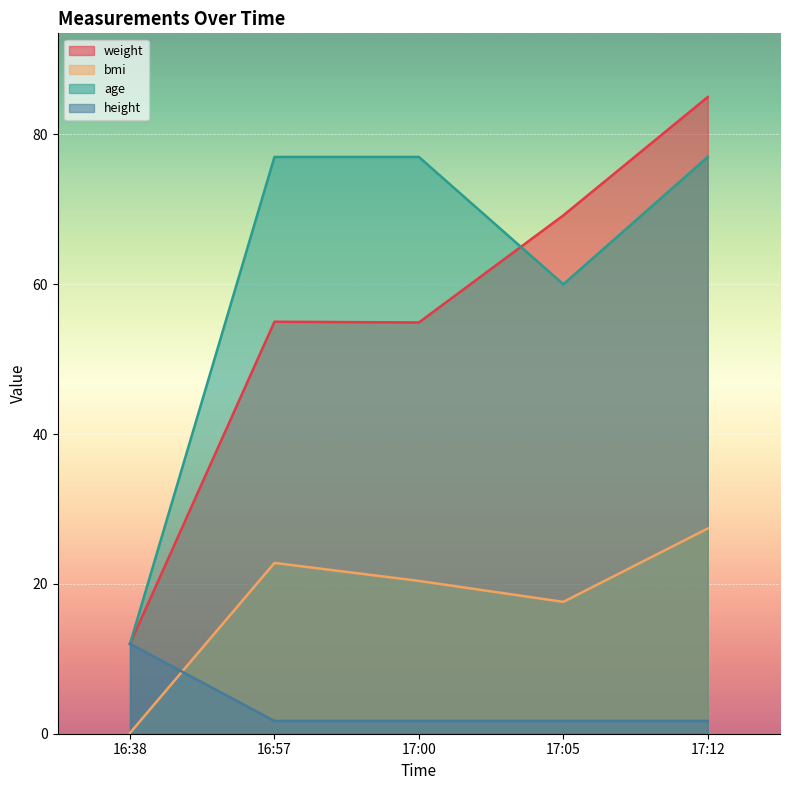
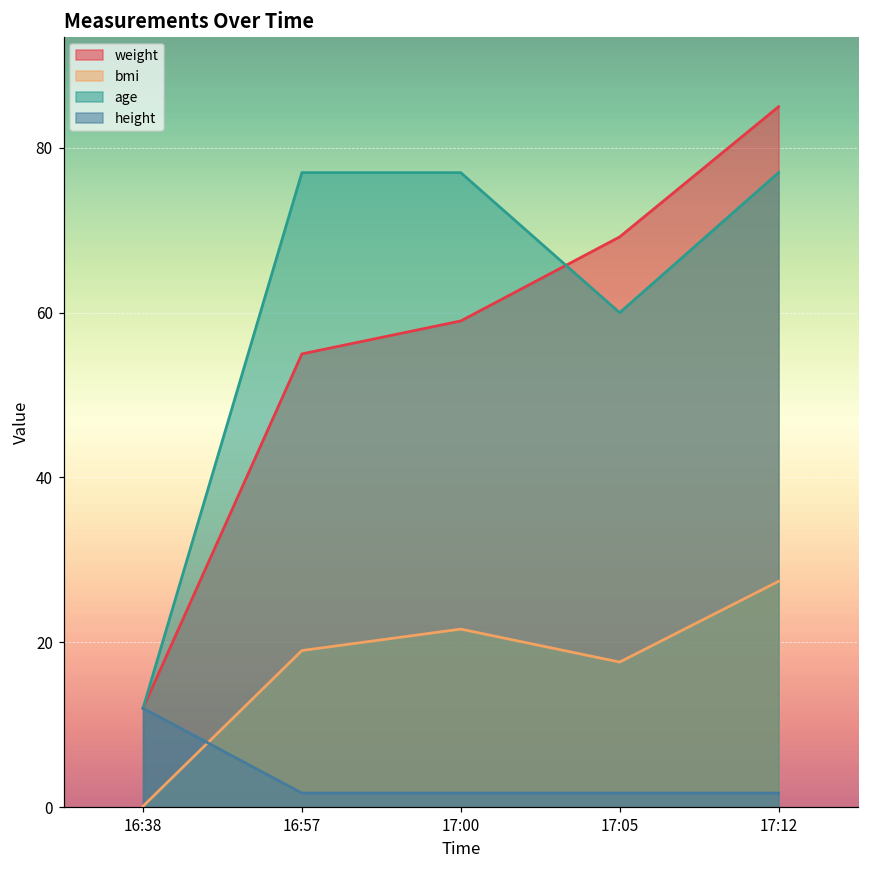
  {
    "weight": {
      "16:57": 55,
-     "17:00": 55,
+     "17:00": 59,
      "17:05": 69,
      "17:12": 85
    },
    "bmi": {
      "16:38": 0,
-     "16:57": 23,
-     "17:00": 20,
+     "16:57": 19,
+     "17:00": 22,
      "17:05": 18,
      "17:12": 27
    }
  }
